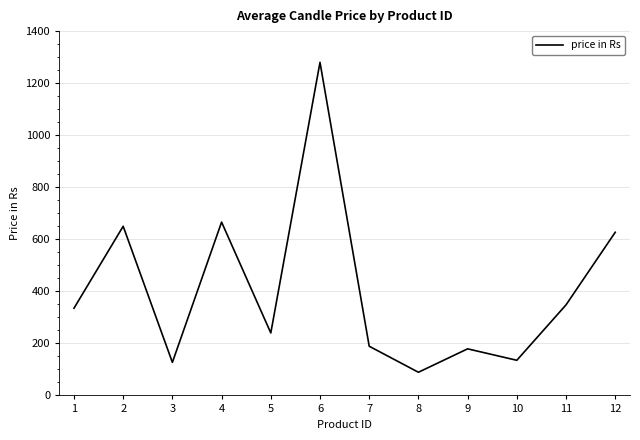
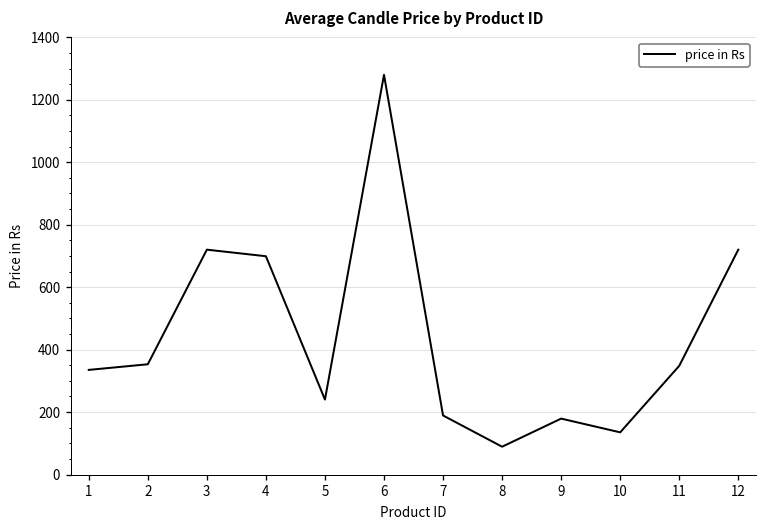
  {
    "1": 340,
-   "2": 650,
-   "3": 130,
-   "4": 670,
+   "2": 350,
+   "3": 720,
+   "4": 700,
    "5": 240,
    "6": 1280,
    "7": 190,
    "8": 90,
    "9": 180,
    "10": 140,
    "11": 350,
-   "12": 630
+   "12": 720
  }
